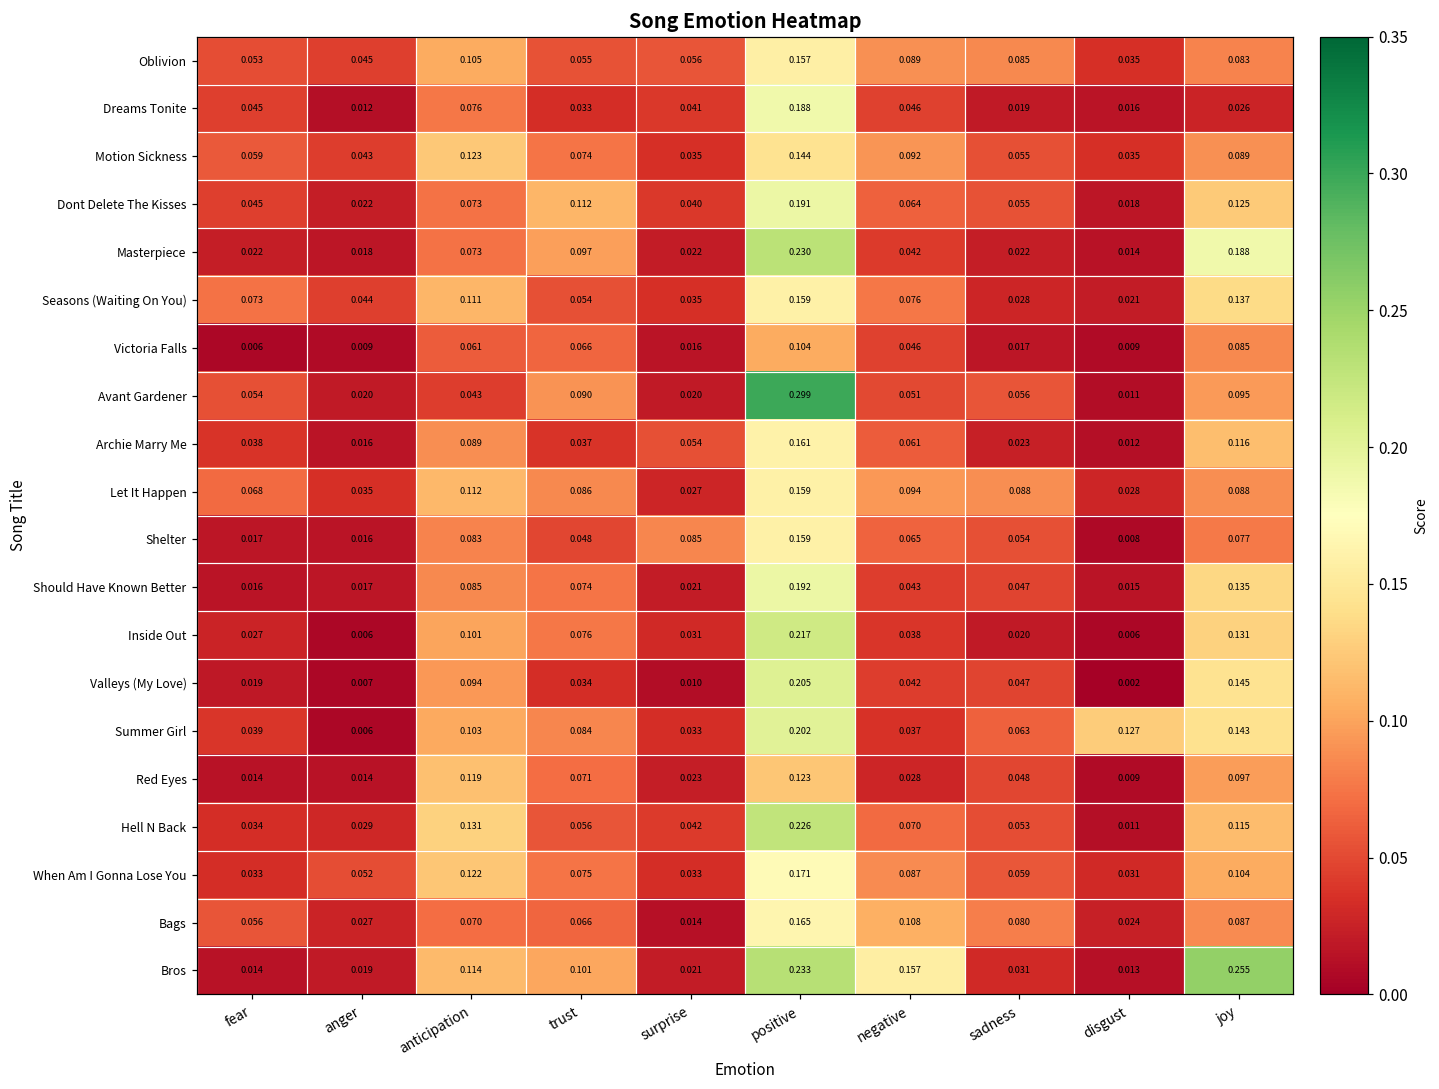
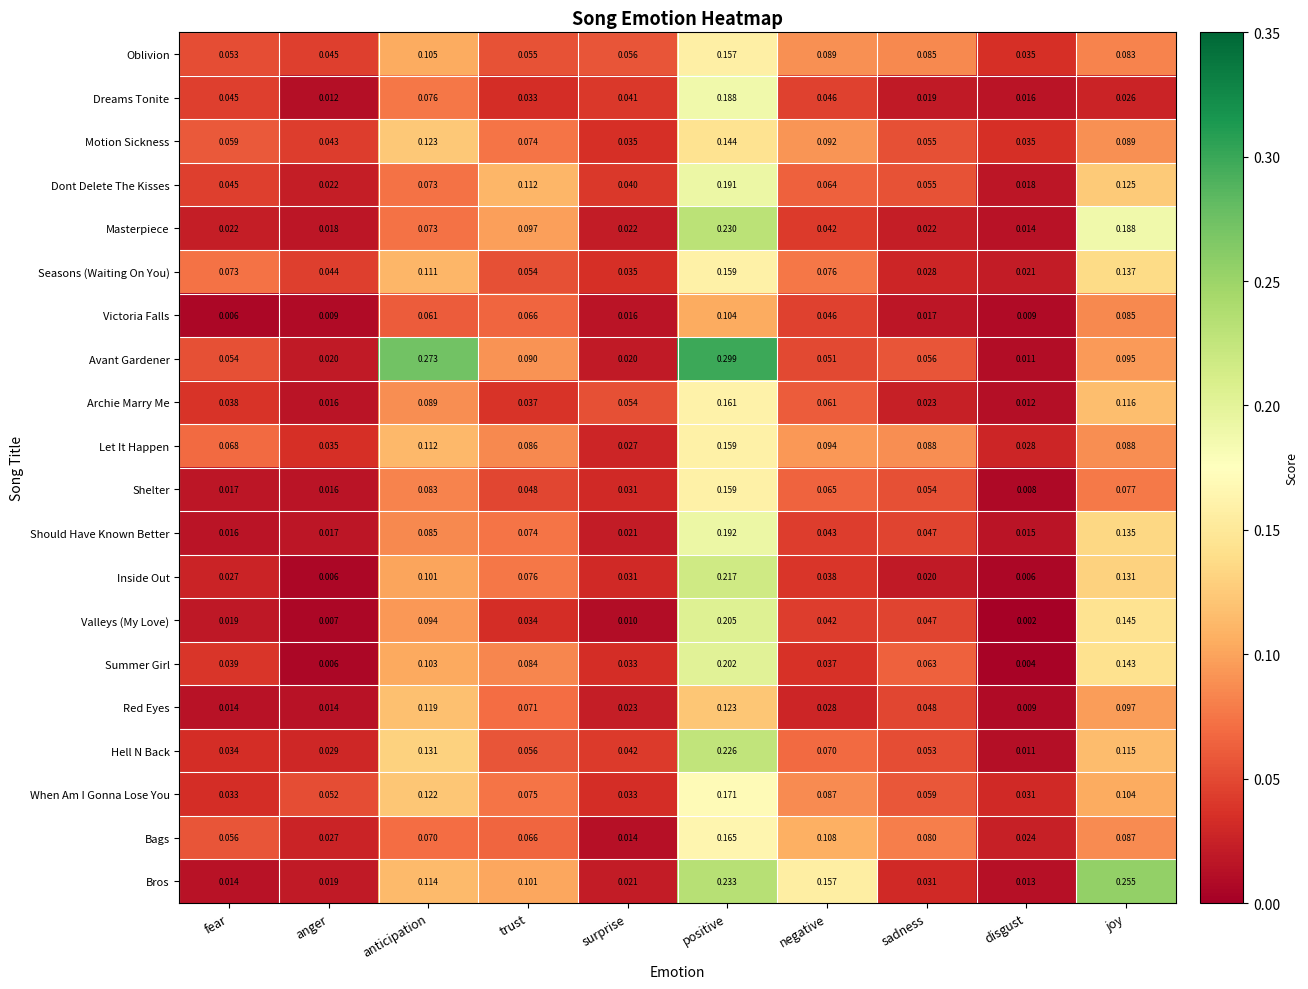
  {
    "Oblivion": {
      "fear": 0.053,
      "anger": 0.045,
      "anticipation": 0.105,
      "trust": 0.055,
      "surprise": 0.056,
      "positive": 0.157,
      "negative": 0.089,
      "sadness": 0.085,
      "disgust": 0.035,
      "joy": 0.083
    },
    "Dreams Tonite": {
      "fear": 0.045,
      "anger": 0.012,
      "anticipation": 0.076,
      "trust": 0.033,
      "surprise": 0.041,
      "positive": 0.188,
      "negative": 0.046,
      "sadness": 0.019,
      "disgust": 0.016,
      "joy": 0.026
    },
    "Motion Sickness": {
      "fear": 0.059,
      "anger": 0.043,
      "anticipation": 0.123,
      "trust": 0.074,
      "surprise": 0.035,
      "positive": 0.144,
      "negative": 0.092,
      "sadness": 0.055,
      "disgust": 0.035,
      "joy": 0.089
    },
    "Dont Delete The Kisses": {
      "fear": 0.045,
      "anger": 0.022,
      "anticipation": 0.073,
      "trust": 0.112,
      "surprise": 0.040,
      "positive": 0.191,
      "negative": 0.064,
      "sadness": 0.055,
      "disgust": 0.018,
      "joy": 0.125
    },
    "Masterpiece": {
      "fear": 0.022,
      "anger": 0.018,
      "anticipation": 0.073,
      "trust": 0.097,
      "surprise": 0.022,
      "positive": 0.230,
      "negative": 0.042,
      "sadness": 0.022,
      "disgust": 0.014,
      "joy": 0.188
    },
    "Seasons (Waiting On You)": {
      "fear": 0.073,
      "anger": 0.044,
      "anticipation": 0.111,
      "trust": 0.054,
      "surprise": 0.035,
      "positive": 0.159,
      "negative": 0.076,
      "sadness": 0.028,
      "disgust": 0.021,
      "joy": 0.137
    },
    "Victoria Falls": {
      "fear": 0.006,
      "anger": 0.009,
      "anticipation": 0.061,
      "trust": 0.066,
      "surprise": 0.016,
      "positive": 0.104,
      "negative": 0.046,
      "sadness": 0.017,
      "disgust": 0.009,
      "joy": 0.085
    },
    "Avant Gardener": {
      "fear": 0.054,
      "anger": 0.020,
-     "anticipation": 0.043,
+     "anticipation": 0.273,
      "trust": 0.090,
      "surprise": 0.020,
      "positive": 0.299,
      "negative": 0.051,
      "sadness": 0.056,
      "disgust": 0.011,
      "joy": 0.095
    },
    "Archie Marry Me": {
      "fear": 0.038,
      "anger": 0.016,
      "anticipation": 0.089,
      "trust": 0.037,
      "surprise": 0.054,
      "positive": 0.161,
      "negative": 0.061,
      "sadness": 0.023,
      "disgust": 0.012,
      "joy": 0.116
    },
    "Let It Happen": {
      "fear": 0.068,
      "anger": 0.035,
      "anticipation": 0.112,
      "trust": 0.086,
      "surprise": 0.027,
      "positive": 0.159,
      "negative": 0.094,
      "sadness": 0.088,
      "disgust": 0.028,
      "joy": 0.088
    },
    "Shelter": {
      "fear": 0.017,
      "anger": 0.016,
      "anticipation": 0.083,
      "trust": 0.048,
-     "surprise": 0.085,
+     "surprise": 0.031,
      "positive": 0.159,
      "negative": 0.065,
      "sadness": 0.054,
      "disgust": 0.008,
      "joy": 0.077
    },
    "Should Have Known Better": {
      "fear": 0.016,
      "anger": 0.017,
      "anticipation": 0.085,
      "trust": 0.074,
      "surprise": 0.021,
      "positive": 0.192,
      "negative": 0.043,
      "sadness": 0.047,
      "disgust": 0.015,
      "joy": 0.135
    },
    "Inside Out": {
      "fear": 0.027,
      "anger": 0.006,
      "anticipation": 0.101,
      "trust": 0.076,
      "surprise": 0.031,
      "positive": 0.217,
      "negative": 0.038,
      "sadness": 0.020,
      "disgust": 0.006,
      "joy": 0.131
    },
    "Valleys (My Love)": {
      "fear": 0.019,
      "anger": 0.007,
      "anticipation": 0.094,
      "trust": 0.034,
      "surprise": 0.010,
      "positive": 0.205,
      "negative": 0.042,
      "sadness": 0.047,
      "disgust": 0.002,
      "joy": 0.145
    },
    "Summer Girl": {
      "fear": 0.039,
      "anger": 0.006,
      "anticipation": 0.103,
      "trust": 0.084,
      "surprise": 0.033,
      "positive": 0.202,
      "negative": 0.037,
      "sadness": 0.063,
-     "disgust": 0.127,
+     "disgust": 0.004,
      "joy": 0.143
    },
    "Red Eyes": {
      "fear": 0.014,
      "anger": 0.014,
      "anticipation": 0.119,
      "trust": 0.071,
      "surprise": 0.023,
      "positive": 0.123,
      "negative": 0.028,
      "sadness": 0.048,
      "disgust": 0.009,
      "joy": 0.097
    },
    "Hell N Back": {
      "fear": 0.034,
      "anger": 0.029,
      "anticipation": 0.131,
      "trust": 0.056,
      "surprise": 0.042,
      "positive": 0.226,
      "negative": 0.070,
      "sadness": 0.053,
      "disgust": 0.011,
      "joy": 0.115
    },
    "When Am I Gonna Lose You": {
      "fear": 0.033,
      "anger": 0.052,
      "anticipation": 0.122,
      "trust": 0.075,
      "surprise": 0.033,
      "positive": 0.171,
      "negative": 0.087,
      "sadness": 0.059,
      "disgust": 0.031,
      "joy": 0.104
    },
    "Bags": {
      "fear": 0.056,
      "anger": 0.027,
      "anticipation": 0.070,
      "trust": 0.066,
      "surprise": 0.014,
      "positive": 0.165,
      "negative": 0.108,
      "sadness": 0.080,
      "disgust": 0.024,
      "joy": 0.087
    },
    "Bros": {
      "fear": 0.014,
      "anger": 0.019,
      "anticipation": 0.114,
      "trust": 0.101,
      "surprise": 0.021,
      "positive": 0.233,
      "negative": 0.157,
      "sadness": 0.031,
      "disgust": 0.013,
      "joy": 0.255
    }
  }
